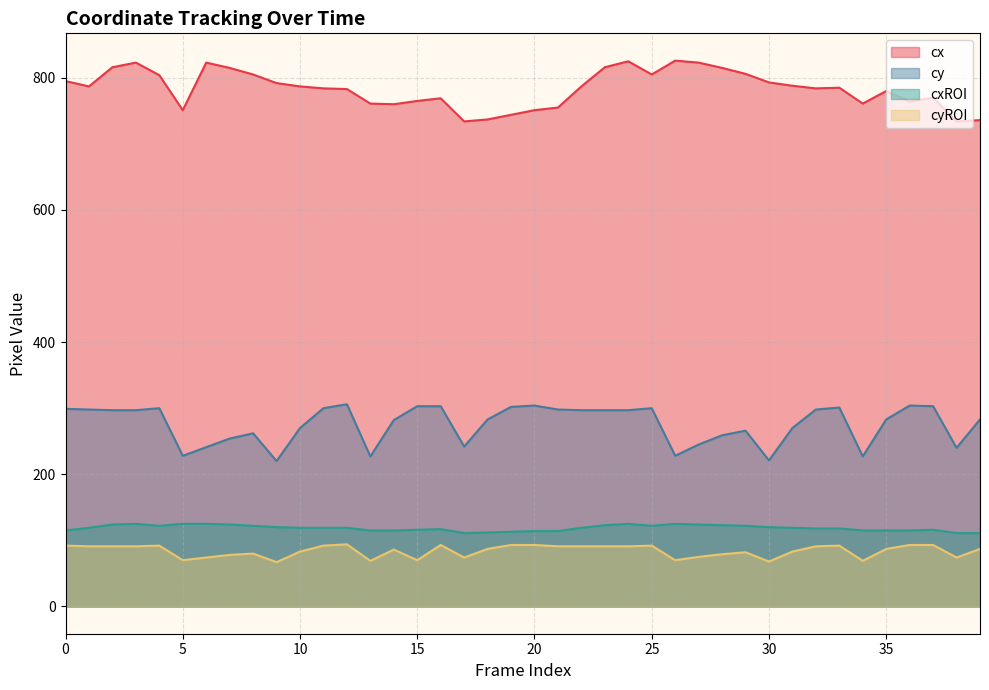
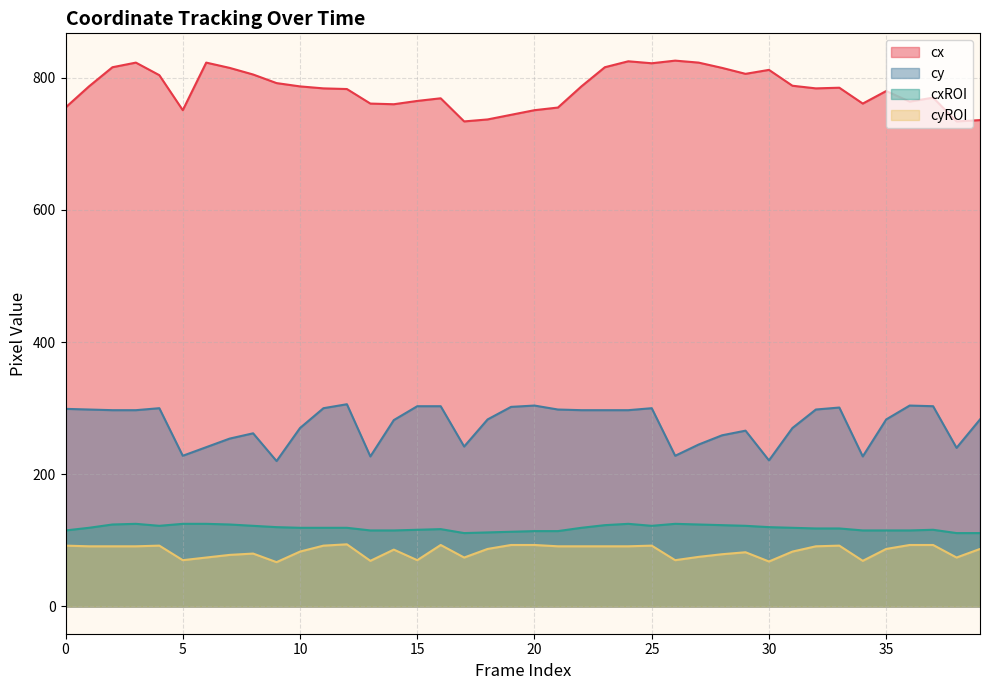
  {
    "cx": {
-     "0": 800,
+     "0": 760,
      "5": 750,
      "10": 790,
      "15": 770,
      "20": 750,
-     "25": 810,
-     "30": 790
+     "25": 820,
+     "30": 810
    },
    "cyROI": {
      "0": 90,
      "5": 70,
      "10": 80,
      "15": 70,
      "20": 90,
      "25": 90,
      "30": 70,
      "35": 90
    }
  }
